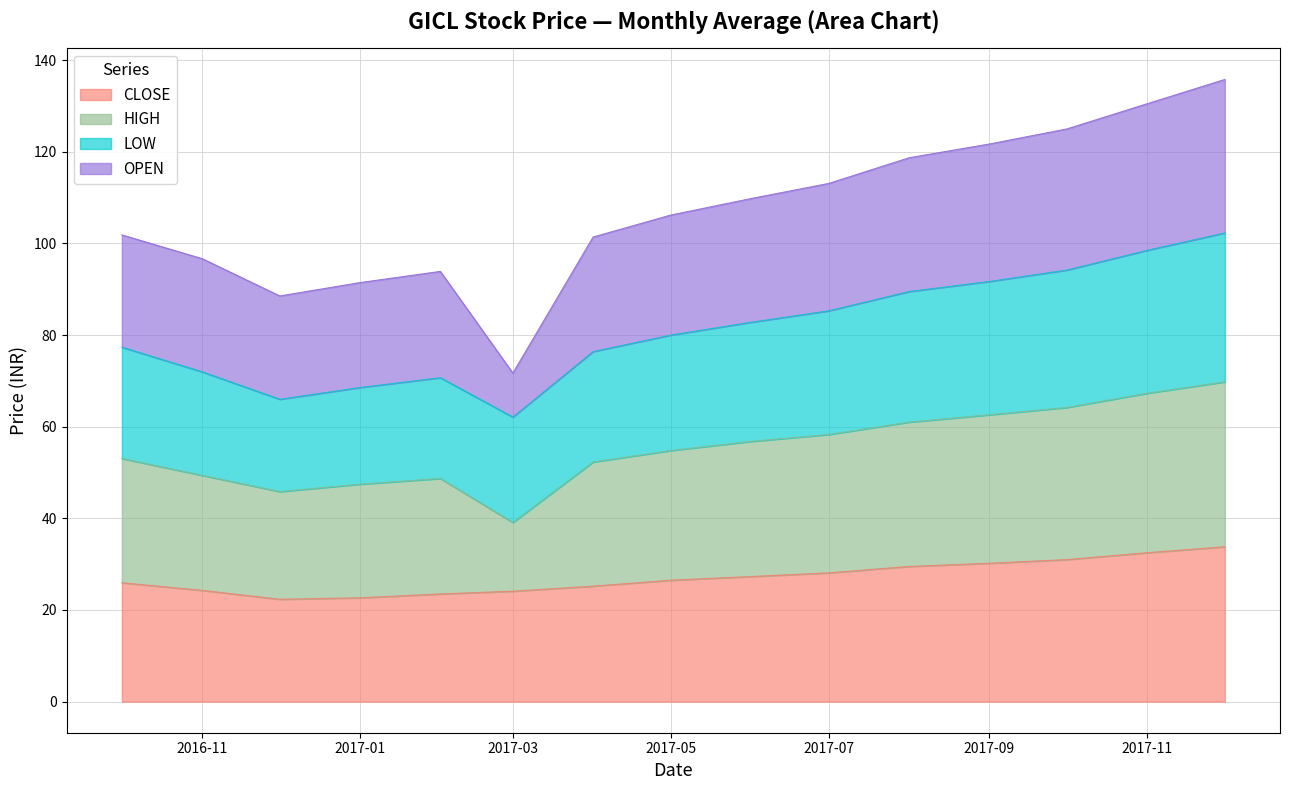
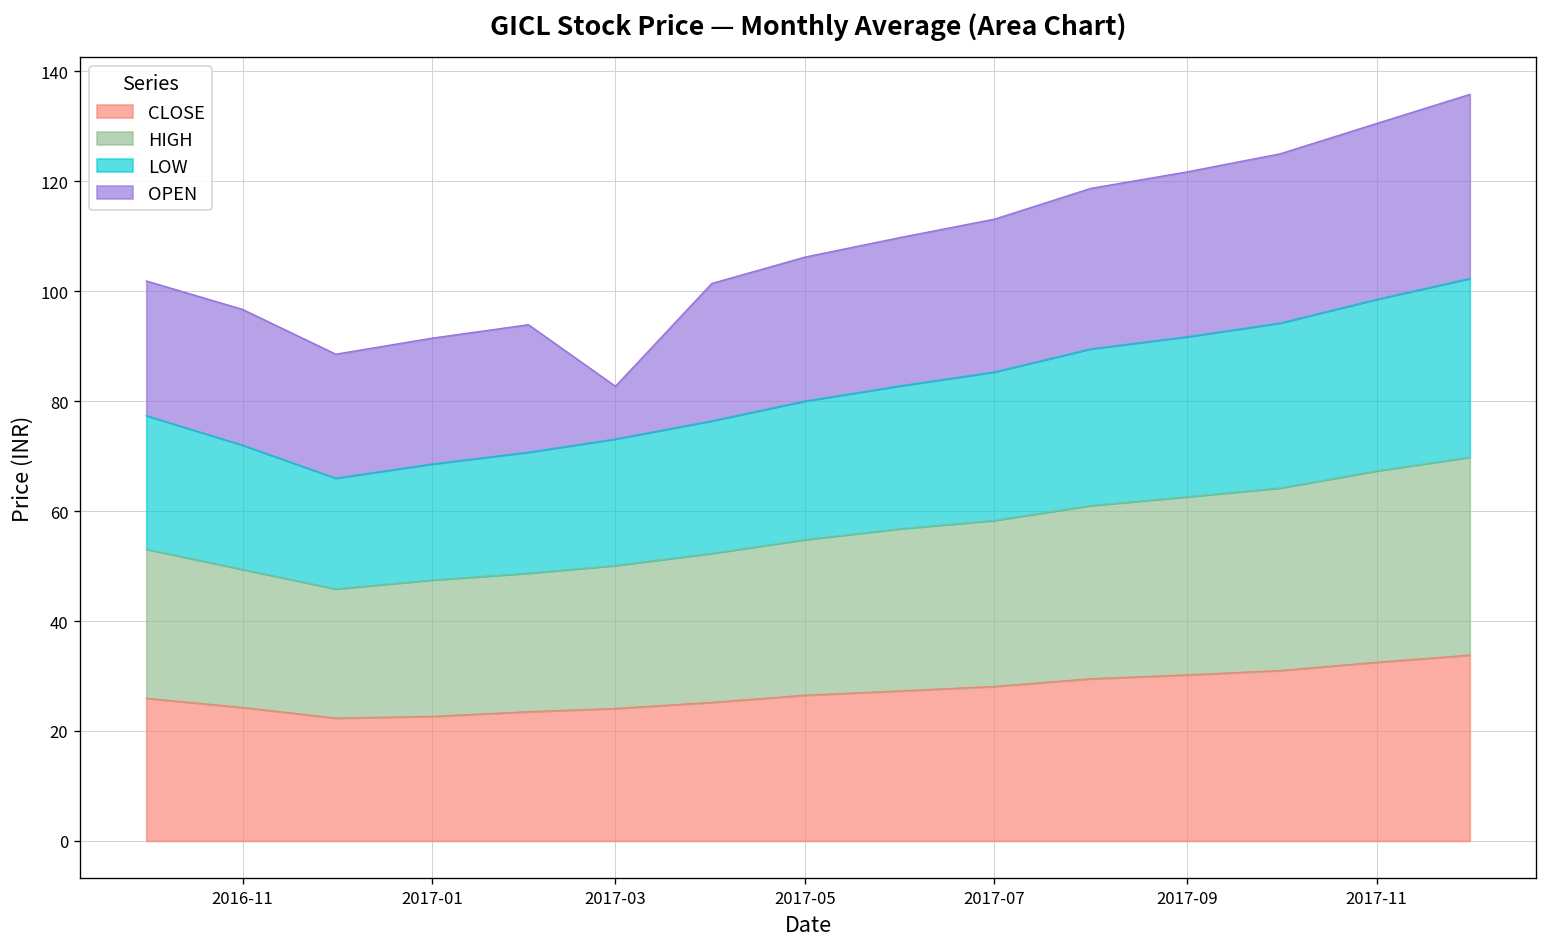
  {
    "CLOSE": {
      "2016-11": 24,
      "2017-01": 23,
      "2017-03": 24,
      "2017-05": 27,
      "2017-07": 28,
      "2017-09": 30,
      "2017-11": 33
    },
    "HIGH": {
      "2016-11": 25,
      "2017-01": 25,
-     "2017-03": 15,
+     "2017-03": 26,
      "2017-05": 28,
      "2017-07": 30,
      "2017-09": 32,
      "2017-11": 35
    },
    "LOW": {
      "2016-11": 23,
      "2017-01": 21,
      "2017-03": 23,
      "2017-05": 25,
      "2017-07": 27,
      "2017-09": 29,
      "2017-11": 31
    },
    "OPEN": {
      "2016-11": 25,
      "2017-01": 23,
      "2017-03": 10,
      "2017-05": 26,
      "2017-07": 28,
      "2017-09": 30,
      "2017-11": 32
    }
  }
